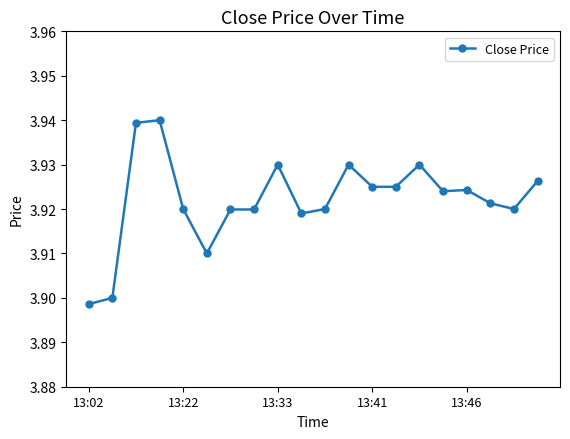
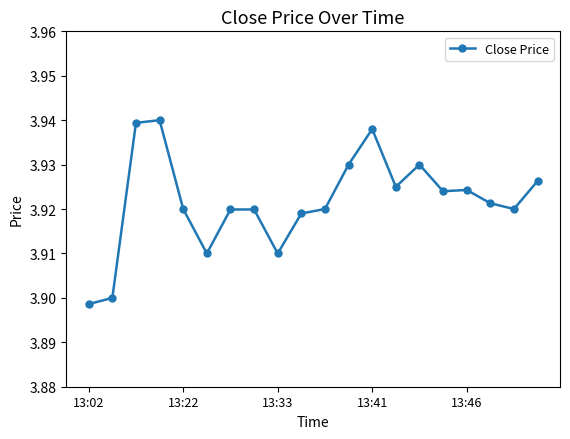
  {
    "13:02": 3.899,
    "13:22": 3.920,
-   "13:33": 3.93,
-   "13:41": 3.925,
+   "13:33": 3.91,
+   "13:41": 3.938,
    "13:46": 3.924
  }
